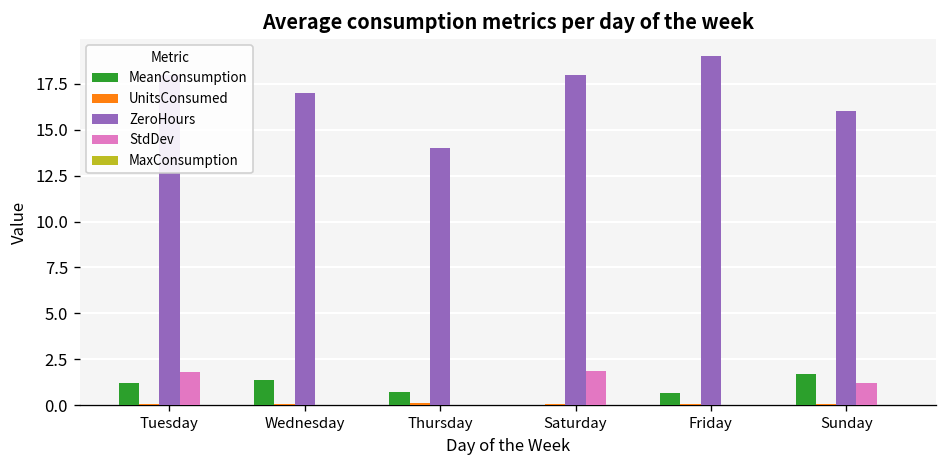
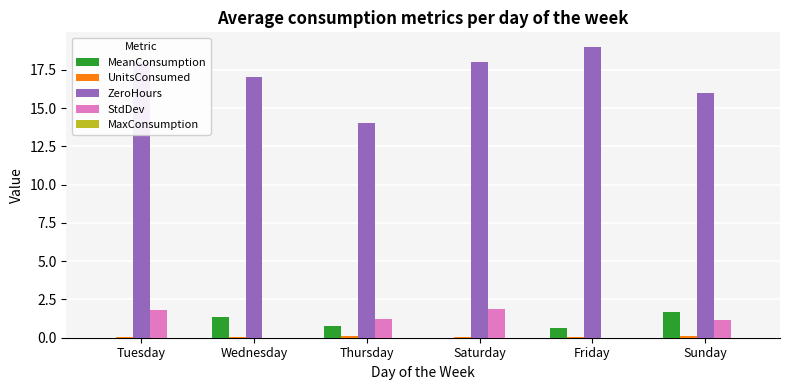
  {
    "MeanConsumption": {
-     "Tuesday": 1.2,
+     "Tuesday": 0.0,
      "Wednesday": 1.4,
      "Thursday": 0.7,
      "Friday": 0.7,
      "Sunday": 1.7
    },
    "ZeroHours": {
      "Wednesday": 17.0,
      "Thursday": 14.0,
      "Saturday": 18.0,
      "Friday": 19.0,
      "Sunday": 16.0
    },
    "StdDev": {
      "Tuesday": 1.8,
-     "Thursday": 0.0,
+     "Thursday": 1.2,
      "Saturday": 1.9,
      "Sunday": 1.2
    }
  }
